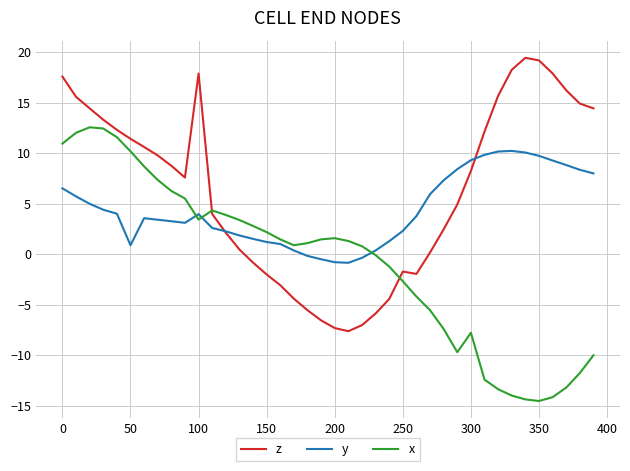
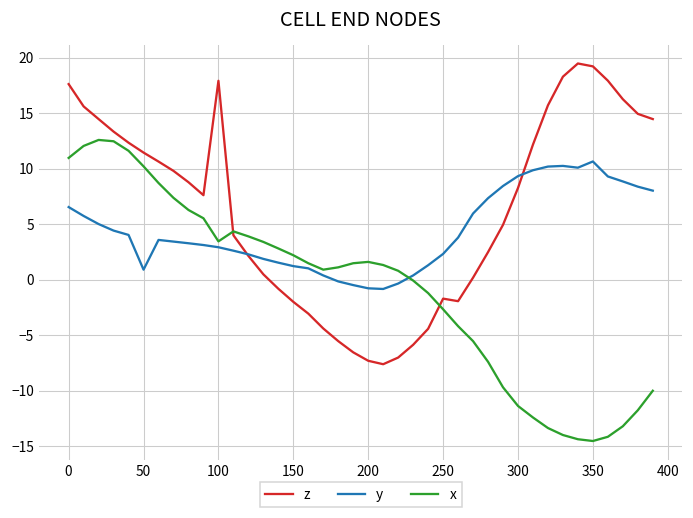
  {
    "z": {
      "0": 17.6,
      "50": 11.4,
      "100": 17.9,
      "150": -2.0,
      "200": -7.3,
      "250": -1.7,
      "300": 8.3,
      "350": 19.2
    },
    "y": {
      "0": 6.5,
      "50": 0.9,
-     "100": 4.0,
+     "100": 2.9,
      "150": 1.2,
      "200": -0.8,
      "250": 2.3,
      "300": 9.3,
-     "350": 9.8
+     "350": 10.6
    },
    "x": {
      "0": 11.0,
      "50": 10.2,
      "100": 3.4,
      "150": 2.2,
      "200": 1.6,
      "250": -2.7,
-     "300": -7.8,
+     "300": -11.4,
      "350": -14.6
    }
  }
